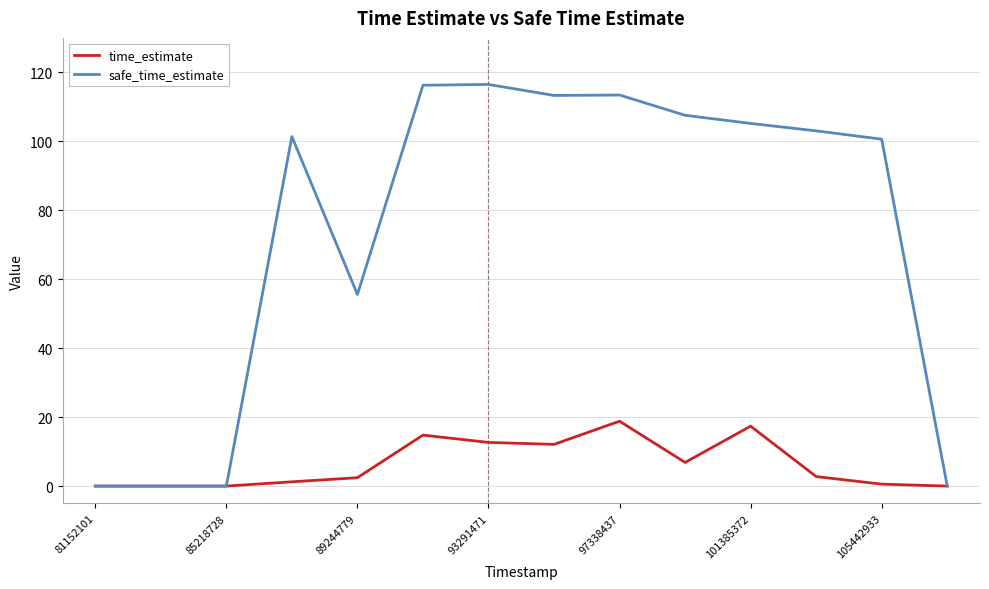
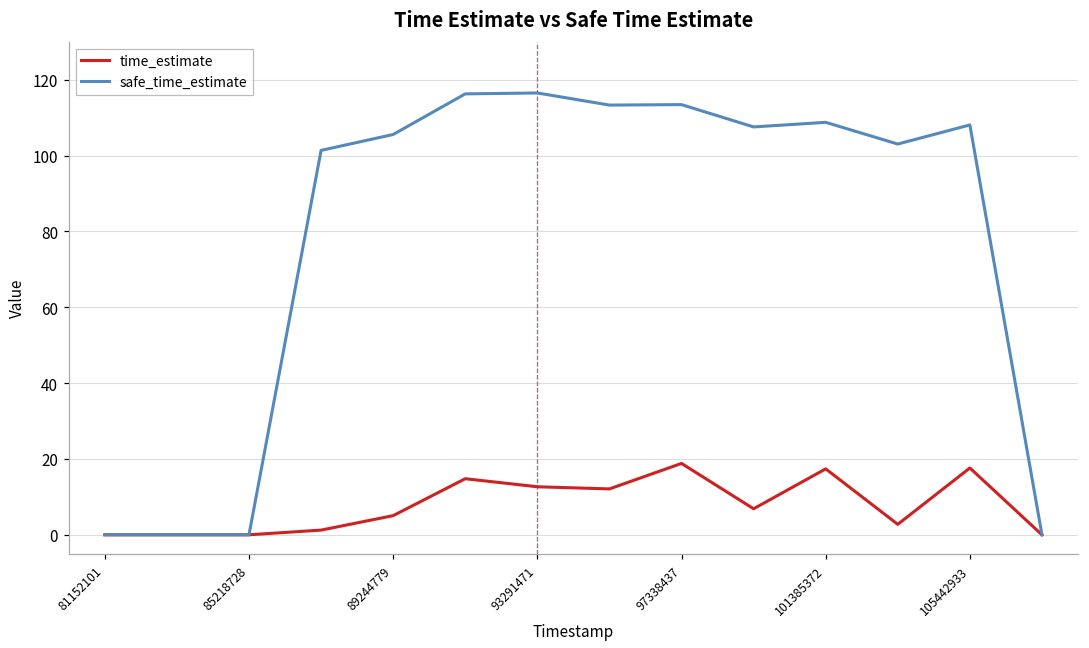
  {
    "time_estimate": {
-     "89244779": 2,
+     "89244779": 5,
      "93291471": 13,
      "97338437": 19,
      "101385372": 17,
-     "105442933": 1
+     "105442933": 18
    },
    "safe_time_estimate": {
-     "89244779": 56,
+     "89244779": 106,
      "93291471": 117,
      "97338437": 113,
-     "101385372": 105,
-     "105442933": 101
+     "101385372": 109,
+     "105442933": 108
    }
  }
